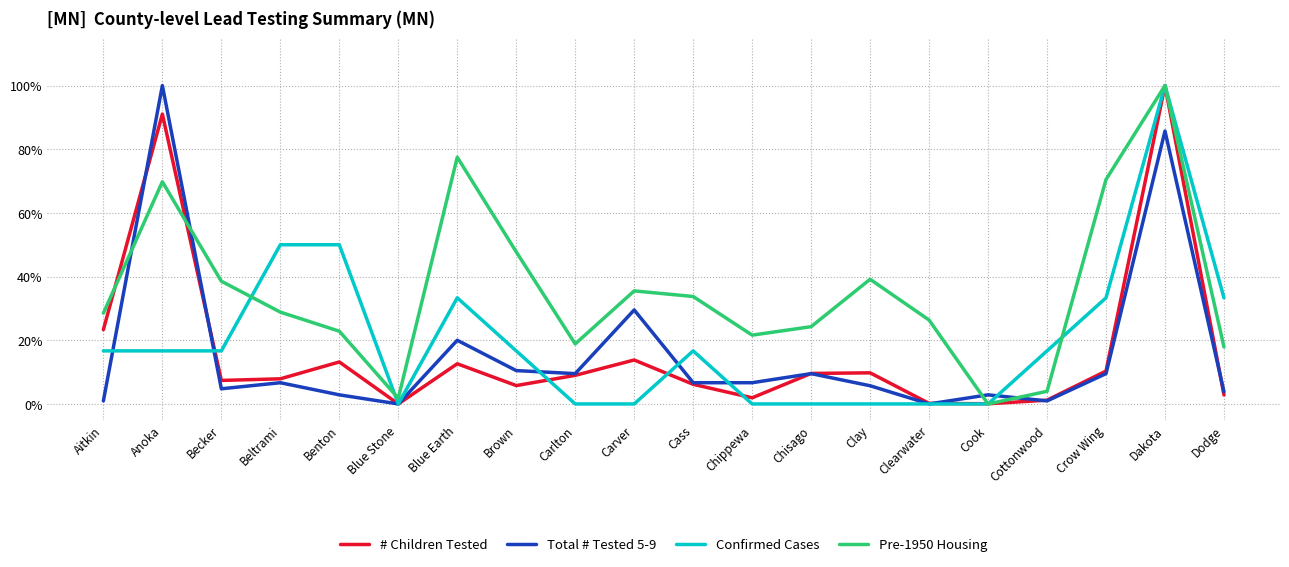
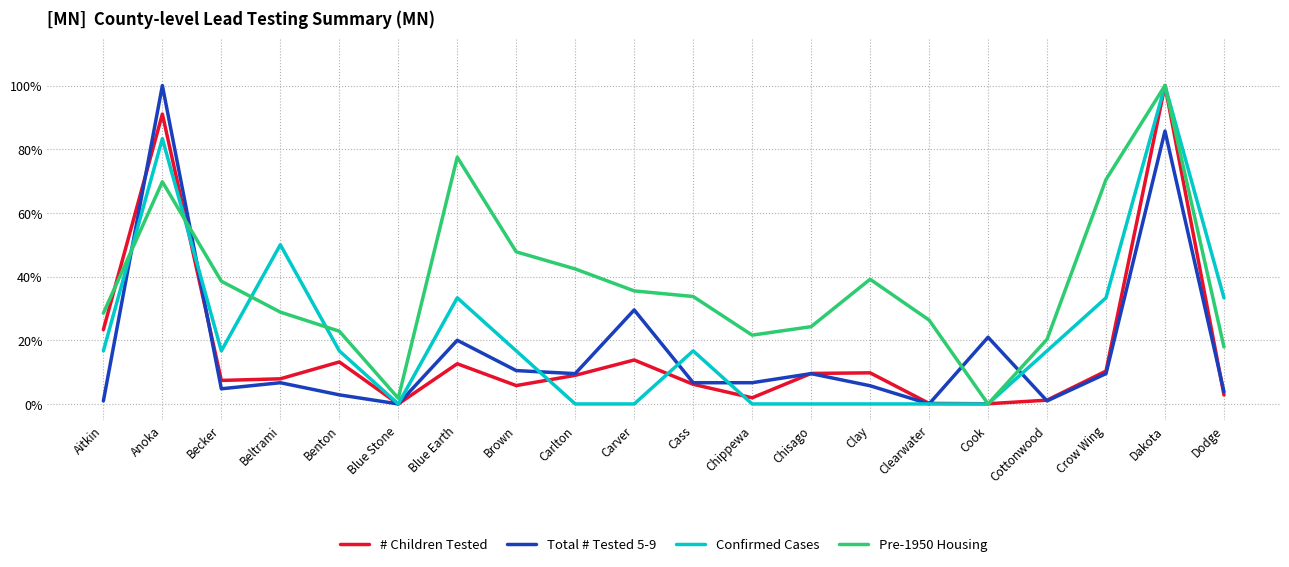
  {
    "# Children Tested": {
      "Aitkin": "23%",
      "Anoka": "91%",
      "Becker": "7%",
      "Beltrami": "8%",
      "Benton": "13%",
      "Blue Earth": "13%",
      "Brown": "6%",
      "Carver": "14%",
      "Chippewa": "2%",
      "Clay": "10%",
      "Dodge": "3%"
    },
    "Total # Tested 5-9": {
      "Aitkin": "1%",
      "Anoka": "100%",
      "Becker": "5%",
      "Beltrami": "7%",
      "Benton": "3%",
      "Blue Earth": "20%",
      "Brown": "10%",
      "Carver": "30%",
      "Chippewa": "7%",
      "Clay": "6%",
-     "Cook": "3%",
+     "Cook": "21%",
      "Dakota": "86%",
      "Dodge": "4%"
    },
    "Confirmed Cases": {
      "Aitkin": "17%",
-     "Anoka": "17%",
+     "Anoka": "83%",
      "Becker": "17%",
      "Beltrami": "50%",
-     "Benton": "50%",
+     "Benton": "17%",
      "Blue Earth": "33%",
      "Brown": "17%",
      "Carlton": "0%",
      "Carver": "0%",
      "Cass": "17%",
      "Chippewa": "0%",
      "Chisago": "0%",
      "Clay": "0%",
      "Cottonwood": "17%",
      "Crow Wing": "33%",
      "Dodge": "33%"
    },
    "Pre-1950 Housing": {
      "Aitkin": "29%",
      "Anoka": "70%",
      "Becker": "39%",
      "Beltrami": "29%",
      "Benton": "23%",
      "Blue Stone": "2%",
      "Blue Earth": "77%",
      "Brown": "48%",
-     "Carlton": "19%",
+     "Carlton": "42%",
      "Carver": "36%",
      "Cass": "34%",
      "Chippewa": "22%",
      "Chisago": "24%",
      "Clay": "39%",
      "Clearwater": "26%",
-     "Cottonwood": "4%",
+     "Cottonwood": "20%",
      "Crow Wing": "70%",
      "Dodge": "18%"
    }
  }
